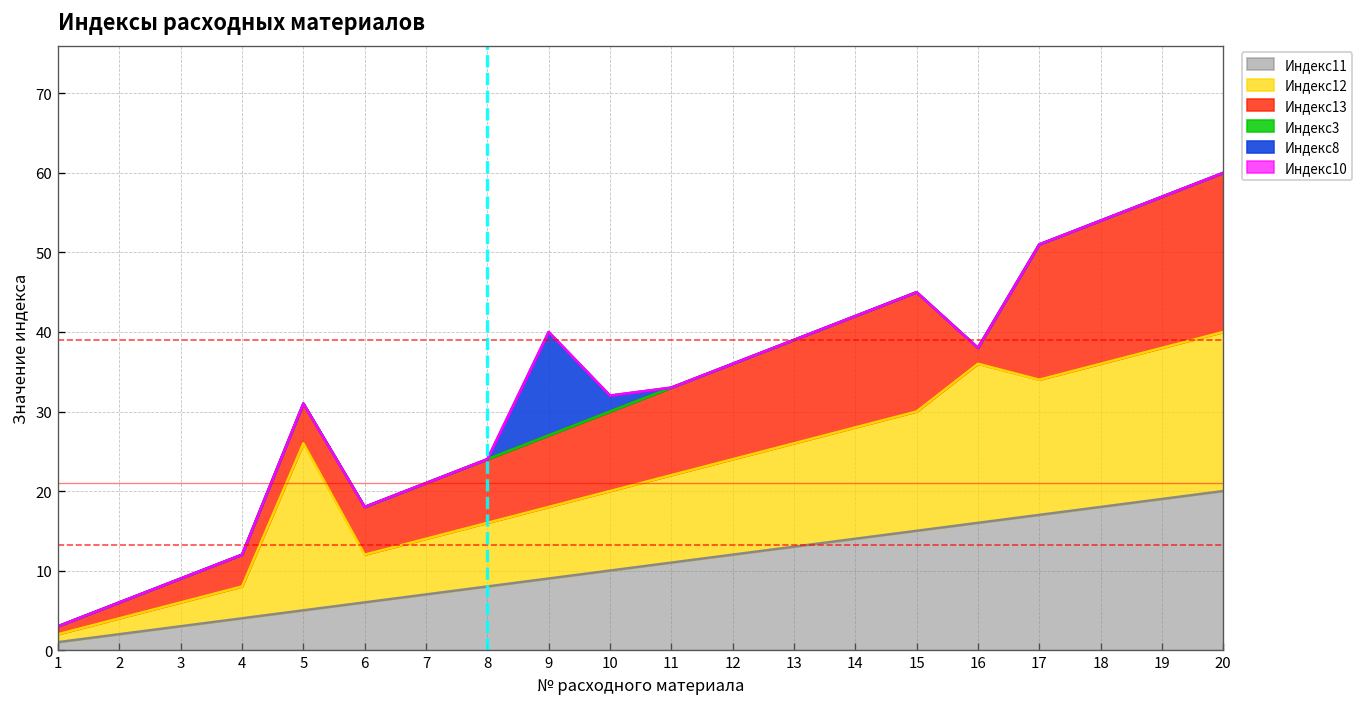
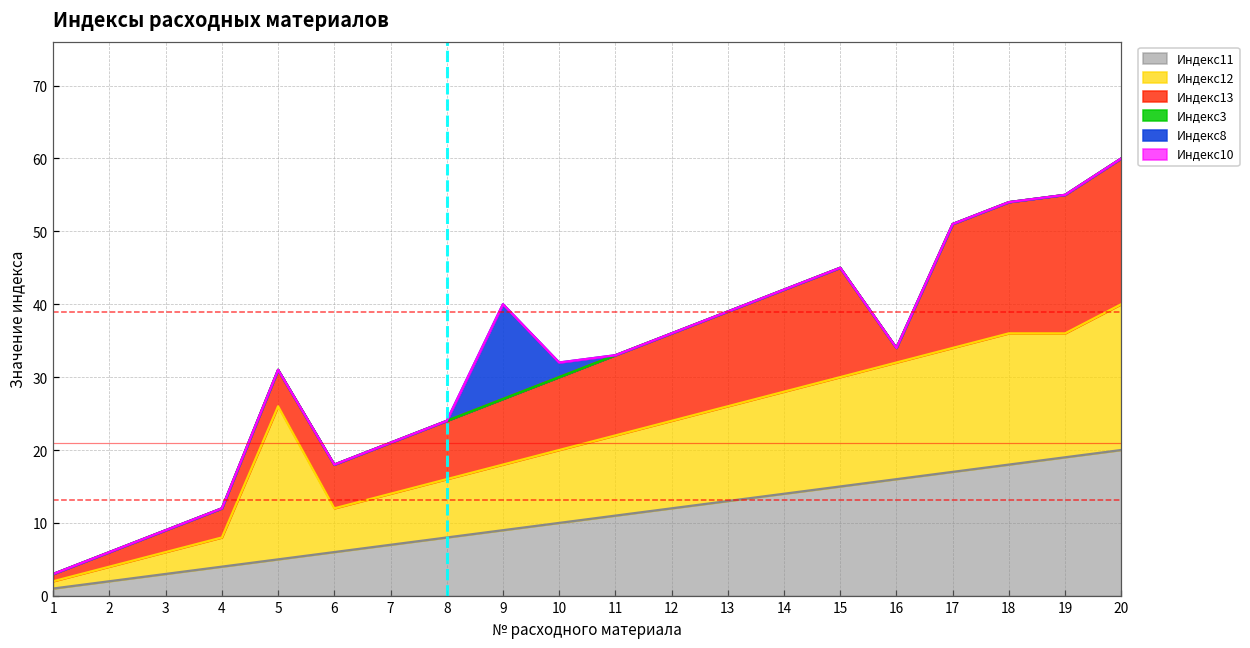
  {
    "Индекс11": {
      "1": 1,
      "2": 2,
      "3": 3,
      "4": 4,
      "5": 5,
      "6": 6,
      "7": 7,
      "8": 8,
      "9": 9,
      "10": 10,
      "11": 11,
      "12": 12,
      "13": 13,
      "14": 14,
      "15": 15,
      "16": 16,
      "17": 17,
      "18": 18,
      "19": 19,
      "20": 20
    },
    "Индекс12": {
      "1": 1,
      "2": 2,
      "3": 3,
      "4": 4,
      "5": 21,
      "6": 6,
      "7": 7,
      "8": 8,
      "9": 9,
      "10": 10,
      "11": 11,
      "12": 12,
      "13": 13,
      "14": 14,
      "15": 15,
-     "16": 20,
+     "16": 16,
      "17": 17,
      "18": 18,
-     "19": 19,
+     "19": 17,
      "20": 20
    }
  }
